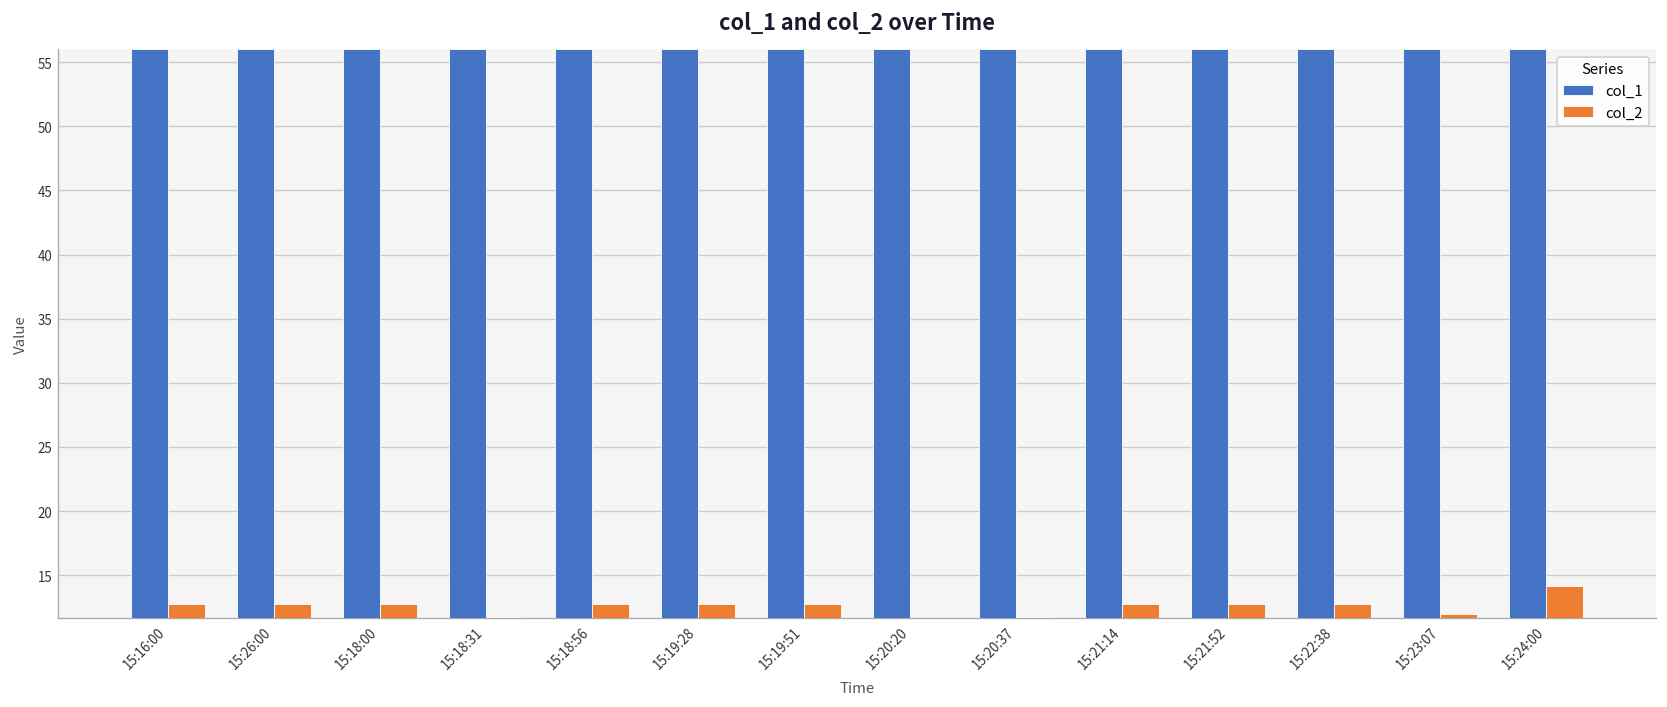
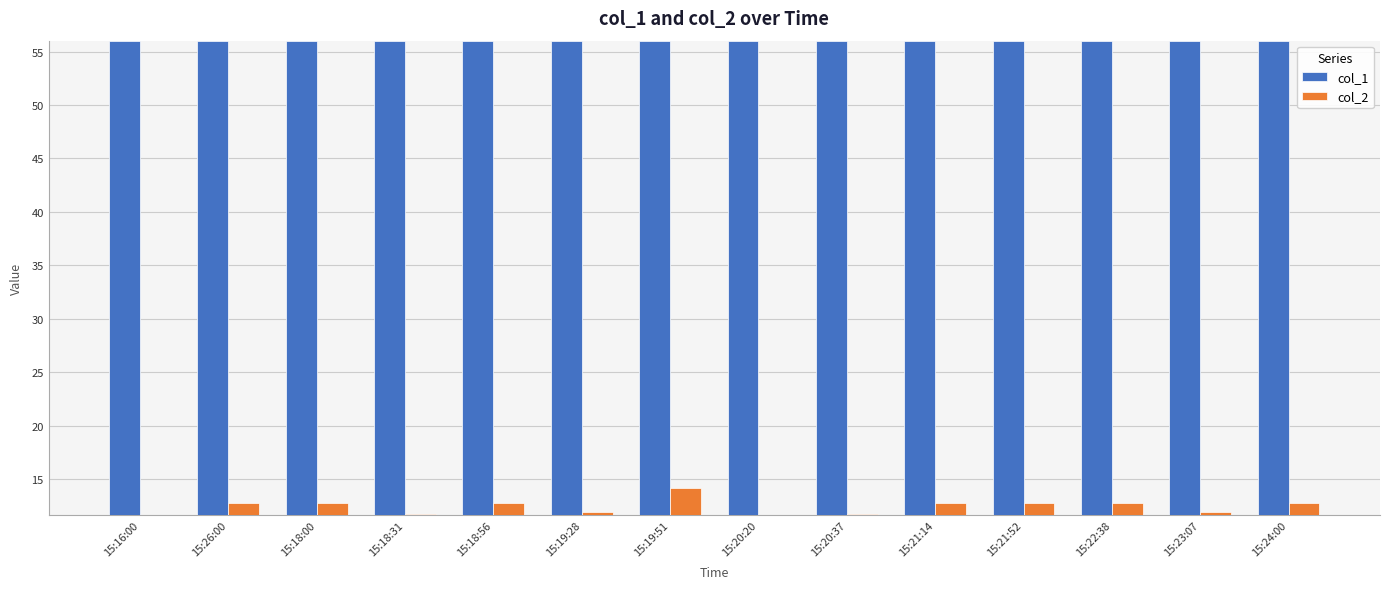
  {
    "col_1": {
      "15:16:00": 56.0,
      "15:26:00": 56.0,
      "15:18:00": 56.0,
      "15:18:31": 56.0,
      "15:18:56": 56.0,
      "15:19:28": 56.0,
      "15:19:51": 56.0,
      "15:20:20": 56.0,
      "15:20:37": 56.0,
      "15:21:14": 56.0,
      "15:21:52": 56.0,
      "15:22:38": 56.0,
      "15:23:07": 56.0,
      "15:24:00": 56.0
    },
    "col_2": {
-     "15:16:00": 12.8,
+     "15:16:00": 11.7,
      "15:26:00": 12.8,
      "15:18:00": 12.8,
      "15:18:31": 11.7,
      "15:18:56": 12.8,
-     "15:19:28": 12.8,
-     "15:19:51": 12.8,
+     "15:19:28": 12.0,
+     "15:19:51": 14.2,
      "15:20:20": 11.6,
      "15:20:37": 11.8,
      "15:21:14": 12.8,
      "15:21:52": 12.8,
      "15:22:38": 12.8,
      "15:23:07": 12.0,
-     "15:24:00": 14.1
+     "15:24:00": 12.8
    }
  }
